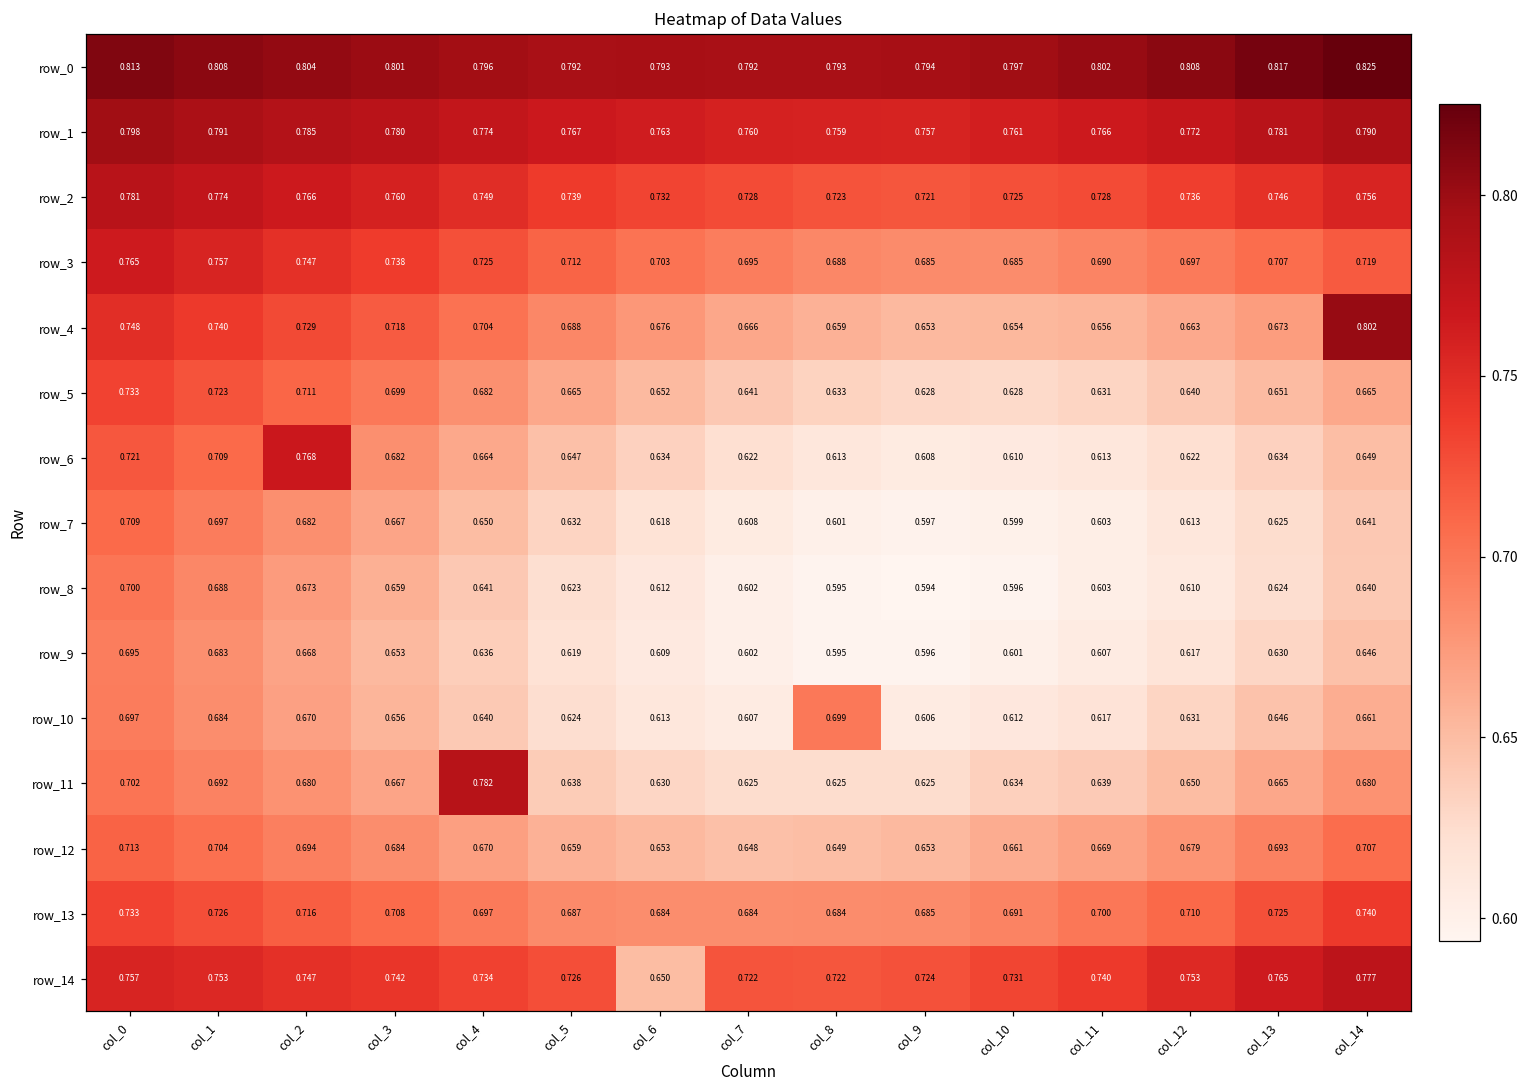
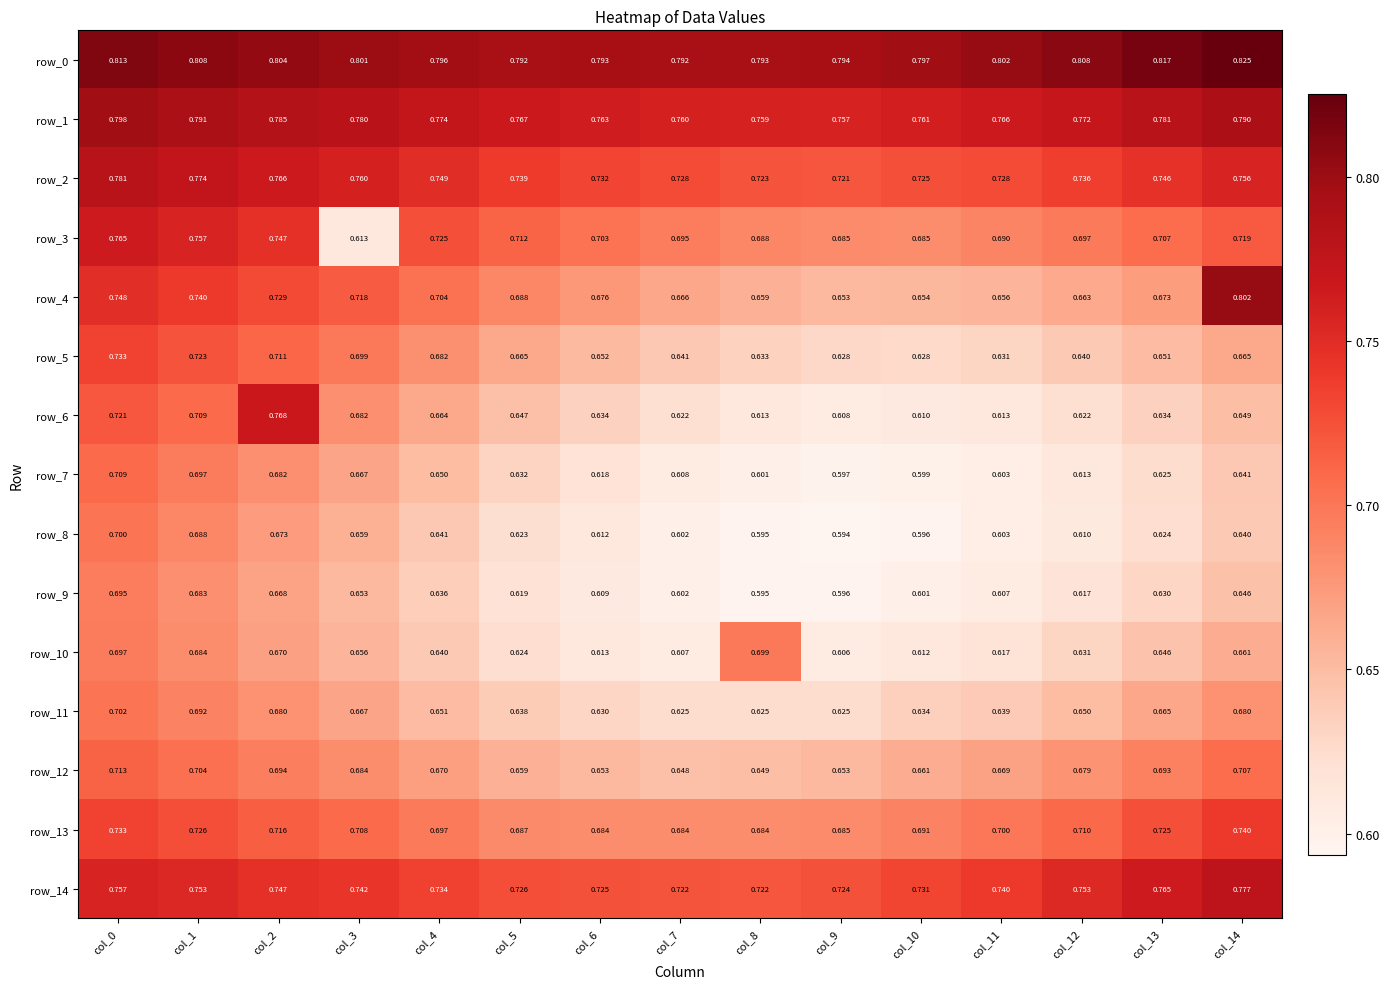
  {
    "row_3": {
      "col_0": 0.765,
      "col_1": 0.757,
      "col_2": 0.747,
-     "col_3": 0.738,
+     "col_3": 0.613,
      "col_4": 0.725,
      "col_5": 0.712,
      "col_6": 0.703,
      "col_7": 0.695,
      "col_8": 0.688,
      "col_9": 0.685,
      "col_10": 0.685,
      "col_11": 0.690,
      "col_12": 0.697,
      "col_13": 0.707,
      "col_14": 0.719
    },
    "row_11": {
      "col_0": 0.702,
      "col_1": 0.692,
      "col_2": 0.680,
      "col_3": 0.667,
-     "col_4": 0.782,
+     "col_4": 0.651,
      "col_5": 0.638,
      "col_6": 0.630,
      "col_7": 0.625,
      "col_8": 0.625,
      "col_9": 0.625,
      "col_10": 0.634,
      "col_11": 0.639,
      "col_12": 0.650,
      "col_13": 0.665,
      "col_14": 0.680
    },
    "row_14": {
      "col_0": 0.757,
      "col_1": 0.753,
      "col_2": 0.747,
      "col_3": 0.742,
      "col_4": 0.734,
      "col_5": 0.726,
-     "col_6": 0.650,
+     "col_6": 0.725,
      "col_7": 0.722,
      "col_8": 0.722,
      "col_9": 0.724,
      "col_10": 0.731,
      "col_11": 0.740,
      "col_12": 0.753,
      "col_13": 0.765,
      "col_14": 0.777
    }
  }
